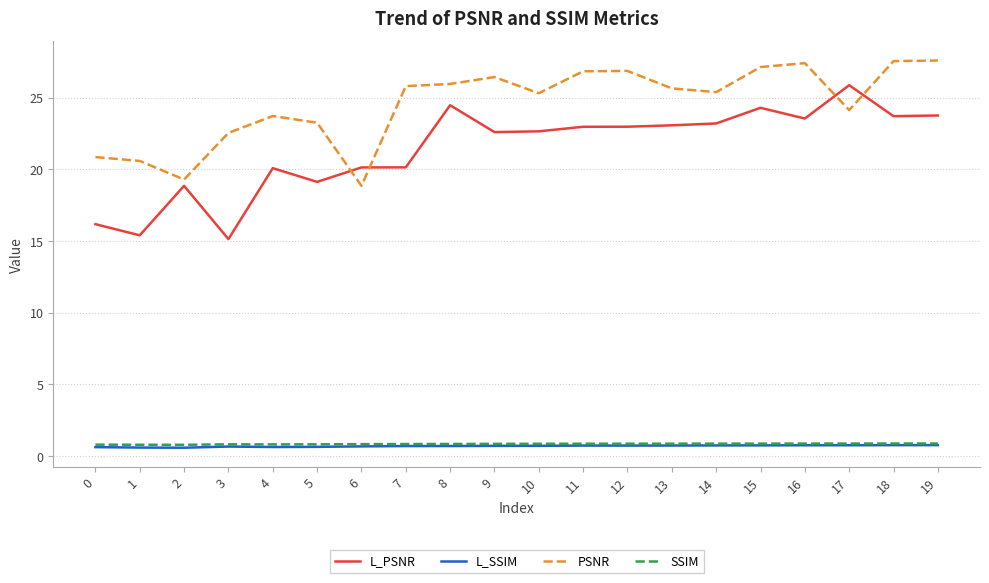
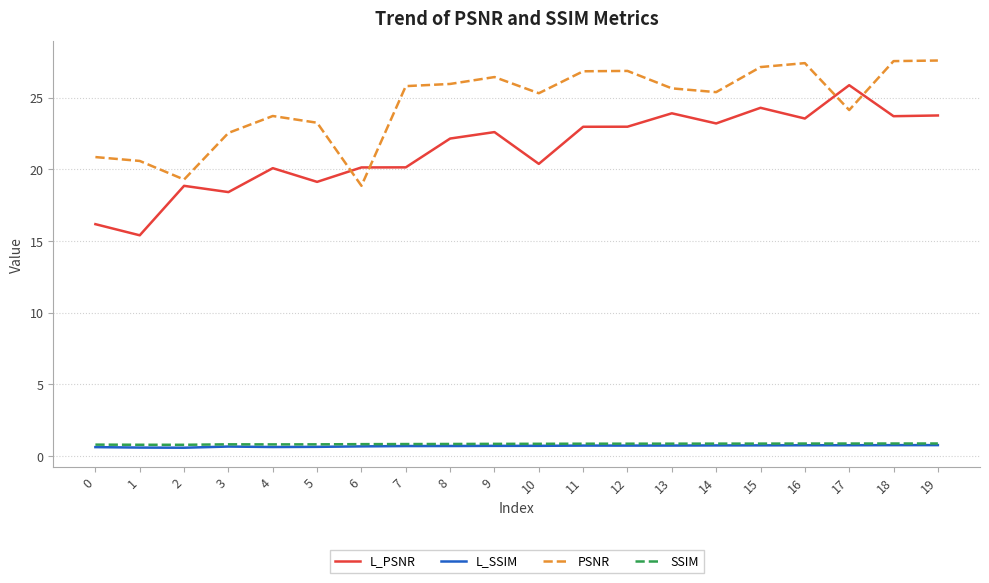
  {
    "L_PSNR": {
      "0": 16.2,
      "1": 15.4,
      "2": 18.9,
-     "3": 15.1,
+     "3": 18.4,
      "4": 20.1,
      "5": 19.1,
      "6": 20.1,
      "7": 20.1,
-     "8": 24.5,
+     "8": 22.1,
      "9": 22.6,
-     "10": 22.7,
+     "10": 20.4,
      "11": 23.0,
      "12": 23.0,
-     "13": 23.1,
+     "13": 23.9,
      "14": 23.2,
      "15": 24.3,
      "16": 23.5,
      "17": 25.9,
      "18": 23.7,
      "19": 23.8
    },
    "L_SSIM": {
      "1": 0.6,
      "2": 0.6,
      "4": 0.6,
      "5": 0.6
    },
    "PSNR": {
      "0": 20.9,
      "1": 20.6,
      "2": 19.3,
      "3": 22.5,
      "4": 23.7,
      "5": 23.3,
      "6": 18.9,
      "7": 25.8,
      "8": 26.0,
      "9": 26.4,
      "10": 25.3,
      "11": 26.8,
      "12": 26.9,
      "13": 25.6,
      "14": 25.4,
      "15": 27.1,
      "16": 27.4,
      "17": 24.1,
      "18": 27.5,
      "19": 27.6
    },
    "SSIM": {
      "1": 0.8,
      "2": 0.8,
      "4": 0.8,
      "5": 0.8
    }
  }
